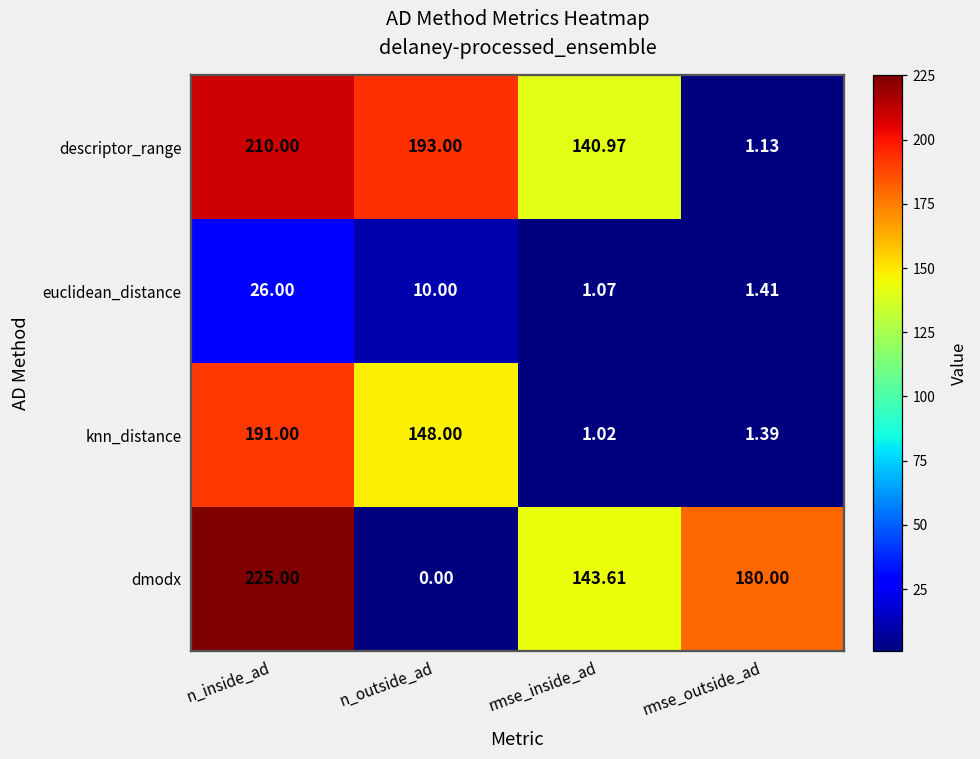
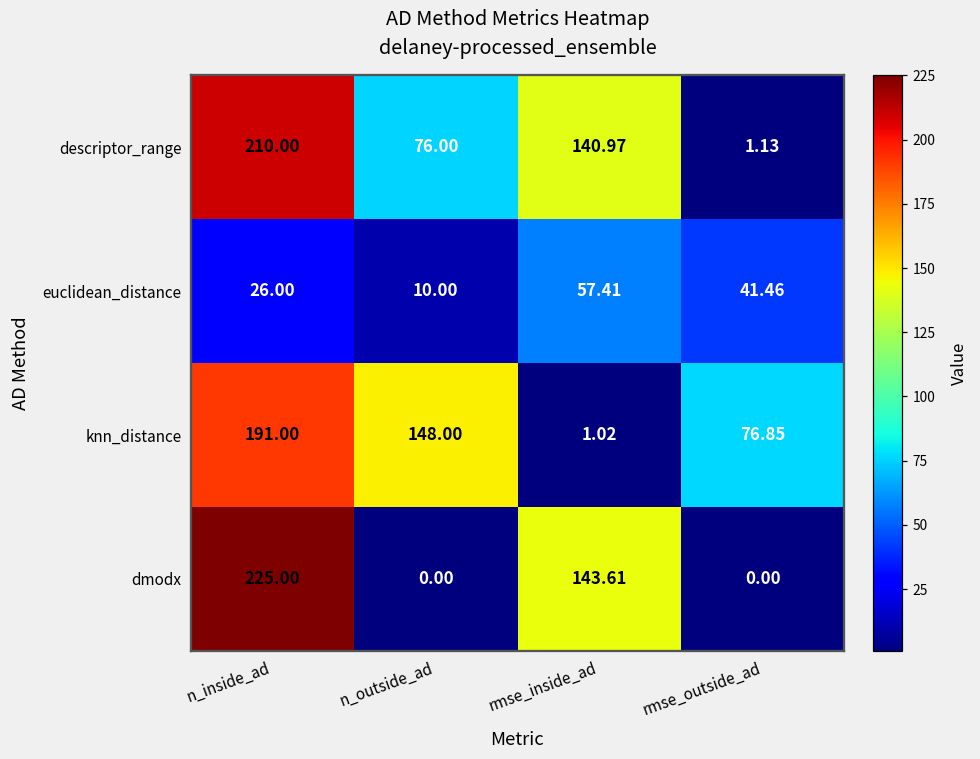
  {
    "descriptor_range": {
      "n_inside_ad": 210.00,
-     "n_outside_ad": 193.00,
+     "n_outside_ad": 76.00,
      "rmse_inside_ad": 140.97,
      "rmse_outside_ad": 1.13
    },
    "euclidean_distance": {
      "n_inside_ad": 26.00,
      "n_outside_ad": 10.00,
-     "rmse_inside_ad": 1.07,
-     "rmse_outside_ad": 1.41
+     "rmse_inside_ad": 57.41,
+     "rmse_outside_ad": 41.46
    },
    "knn_distance": {
      "n_inside_ad": 191.00,
      "n_outside_ad": 148.00,
      "rmse_inside_ad": 1.02,
-     "rmse_outside_ad": 1.39
+     "rmse_outside_ad": 76.85
    },
    "dmodx": {
      "n_inside_ad": 225.00,
      "n_outside_ad": 0.00,
      "rmse_inside_ad": 143.61,
-     "rmse_outside_ad": 180.00
+     "rmse_outside_ad": 0.00
    }
  }
